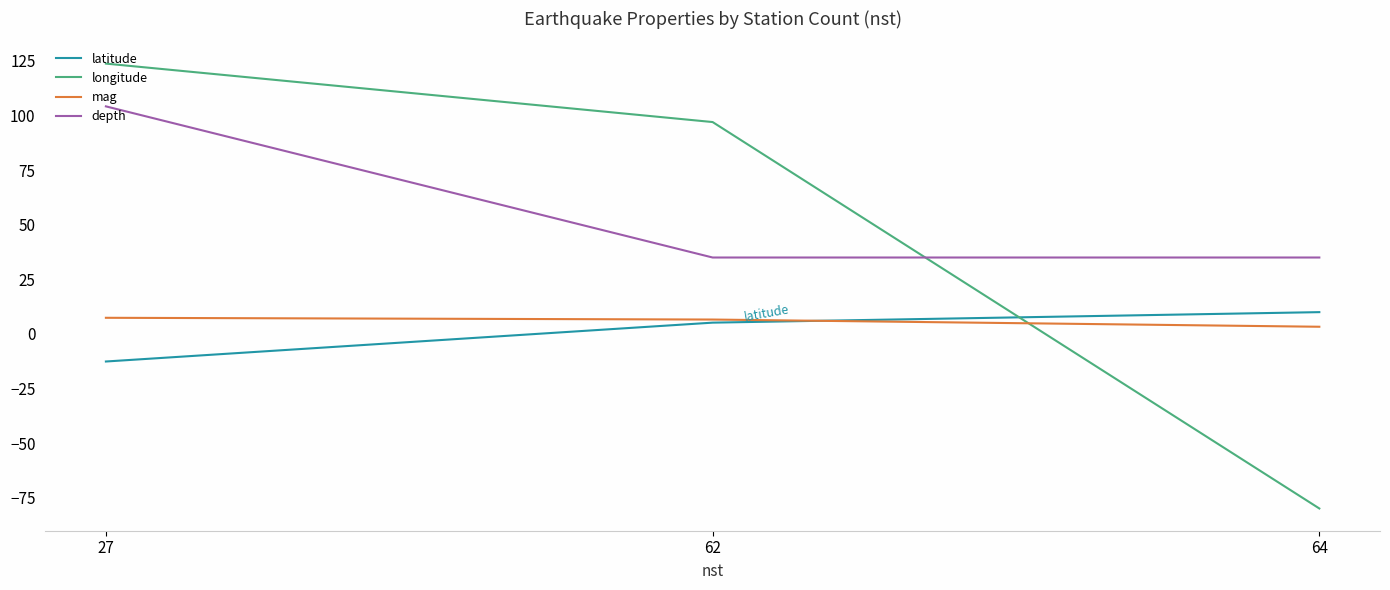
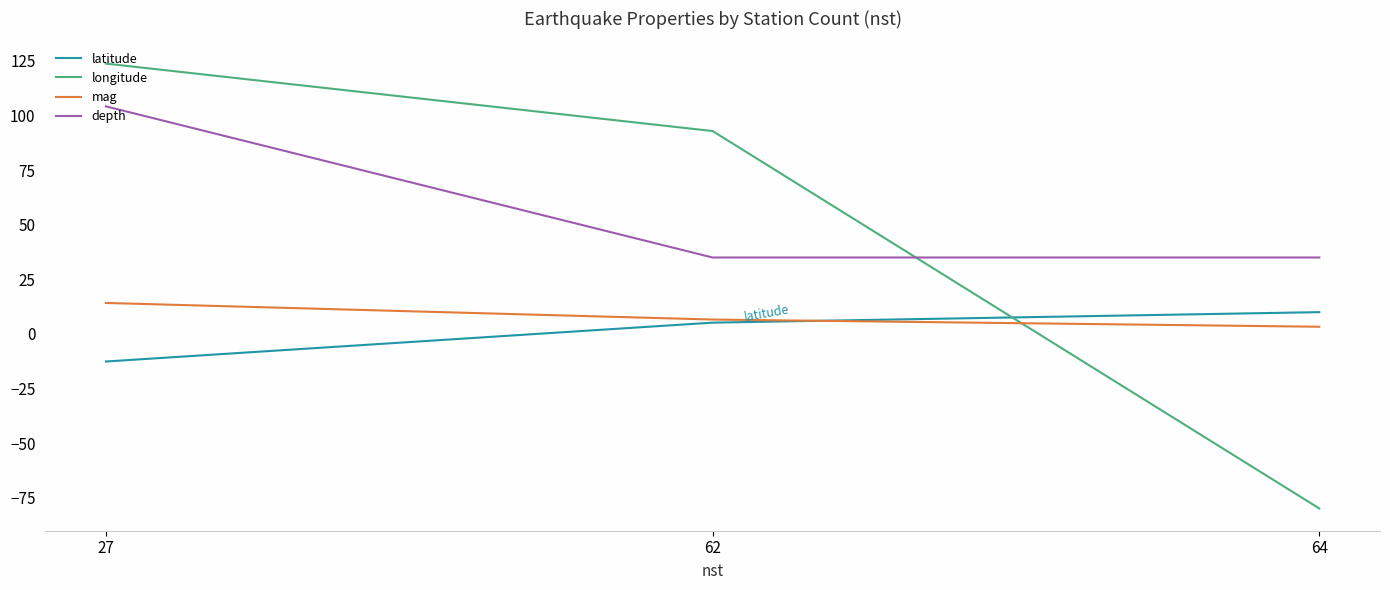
  {
    "latitude": {
      "27": -13,
      "62": 5,
      "64": 10
    },
    "longitude": {
      "27": 124,
-     "62": 97,
+     "62": 93,
      "64": -80
    },
    "mag": {
-     "27": 7,
+     "27": 14,
      "62": 7,
      "64": 3
    },
    "depth": {
      "27": 104,
      "62": 35,
      "64": 35
    }
  }
